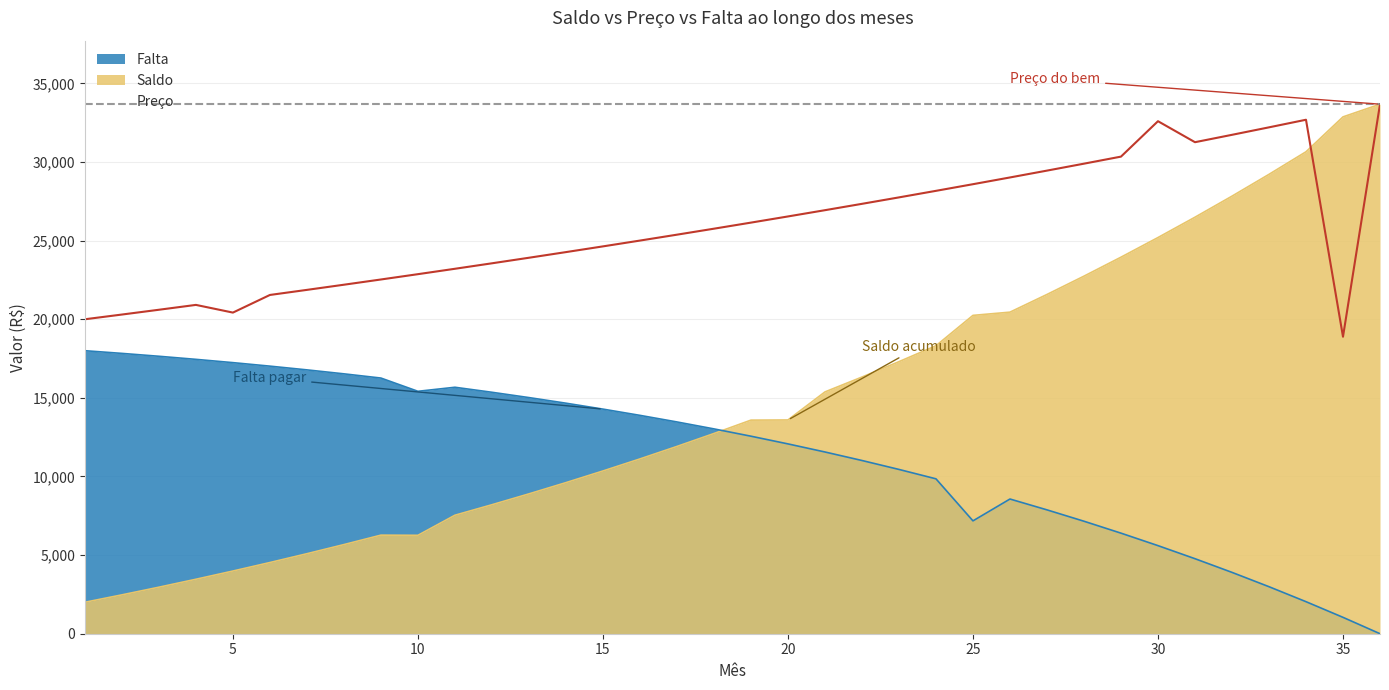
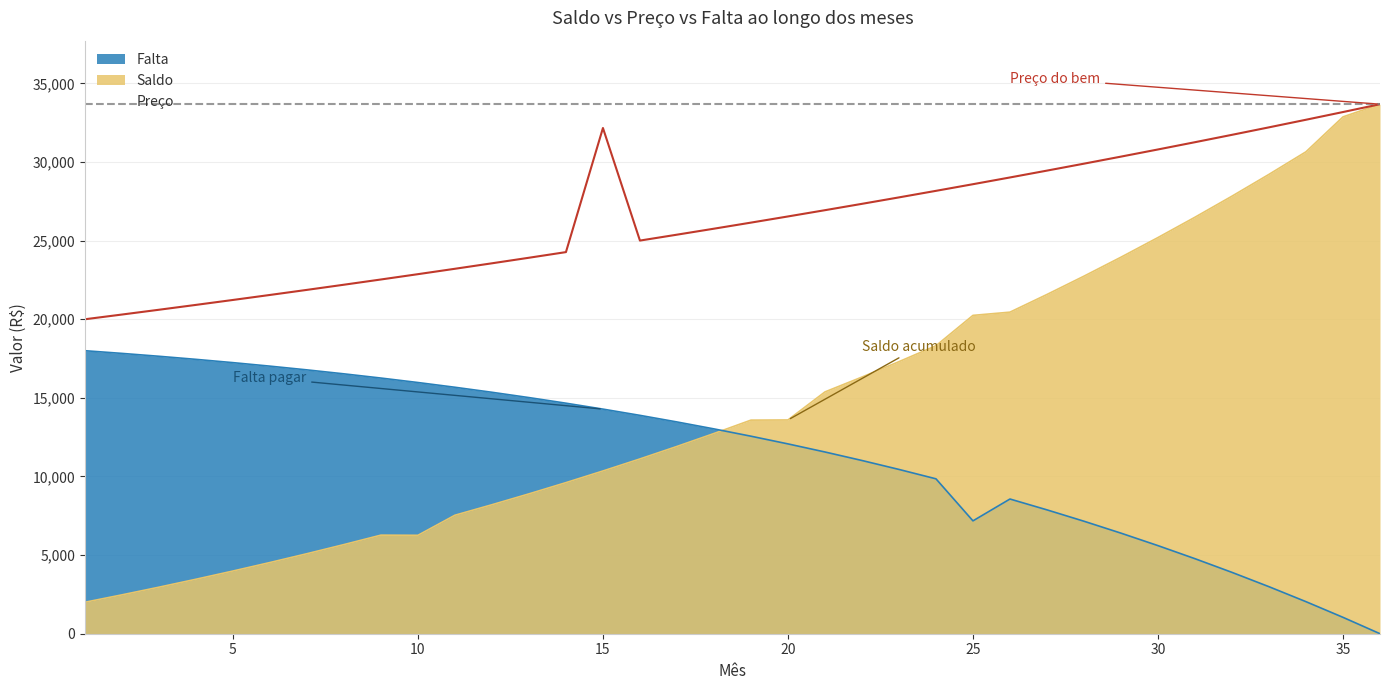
  {
    "Falta": {
      "5": "17,200",
-     "10": "15,400",
+     "10": "16,000",
      "15": "14,300",
      "20": "12,100",
      "25": "7,200",
      "30": "5,600",
      "35": "1,000"
    },
    "Saldo": {
      "5": "4,000",
      "10": "6,300",
      "15": "10,300",
      "20": "13,600",
      "25": "20,200",
      "30": "25,200",
      "35": "32,900"
    },
    "Preço": {
-     "5": "20,400",
+     "5": "21,200",
      "10": "22,900",
-     "15": "24,600",
+     "15": "32,200",
      "20": "26,500",
      "25": "28,600",
-     "30": "32,600",
-     "35": "18,900"
+     "30": "30,800",
+     "35": "33,200"
    }
  }
